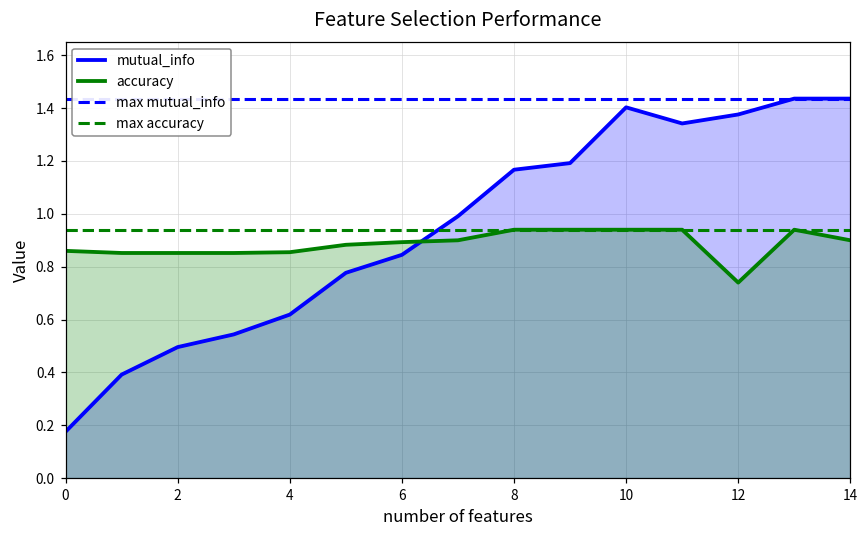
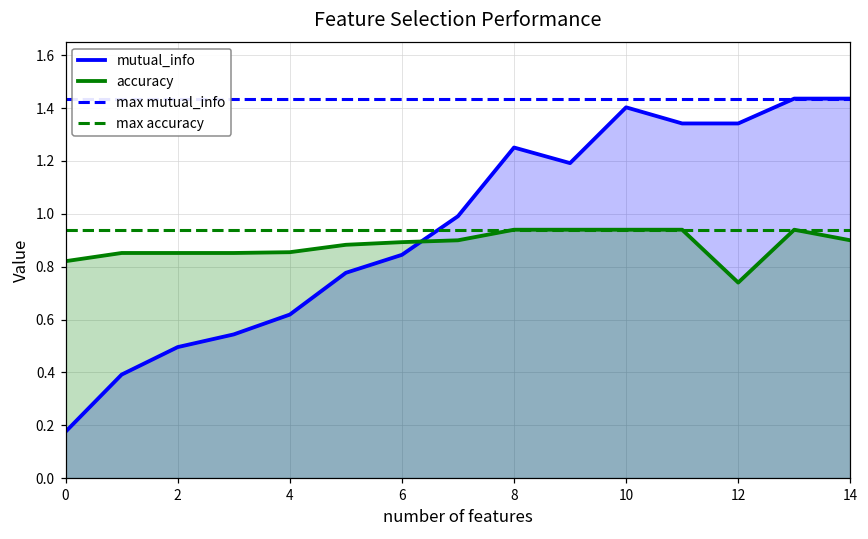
  {
    "mutual_info": {
      "0": 0.18,
      "2": 0.50,
      "4": 0.62,
      "6": 0.85,
-     "8": 1.17,
+     "8": 1.25,
      "10": 1.40,
-     "12": 1.38,
+     "12": 1.34,
      "14": 1.44
    },
    "accuracy": {
-     "0": 0.86,
+     "0": 0.82,
      "2": 0.85,
      "4": 0.86,
      "6": 0.89,
      "8": 0.94,
      "10": 0.94,
      "12": 0.74,
      "14": 0.90
    }
  }
